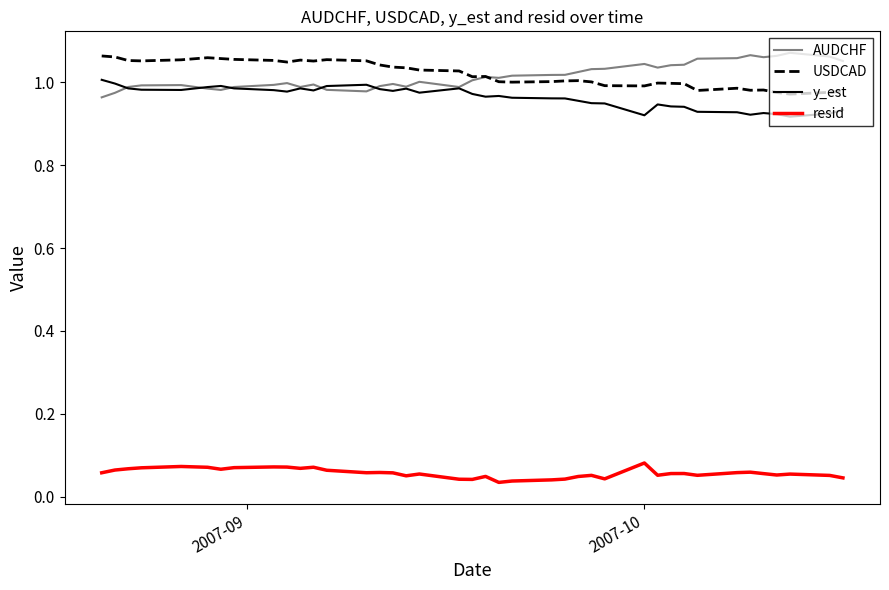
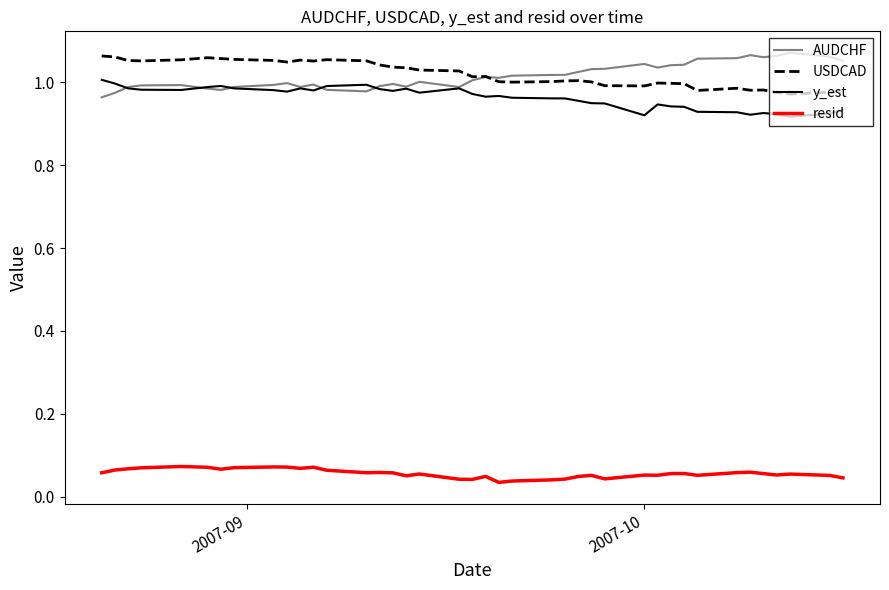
  {
    "AUDCHF": {
      "2007-10": 1.04
    },
    "resid": {
-     "2007-10": 0.08
+     "2007-10": 0.05
    }
  }
